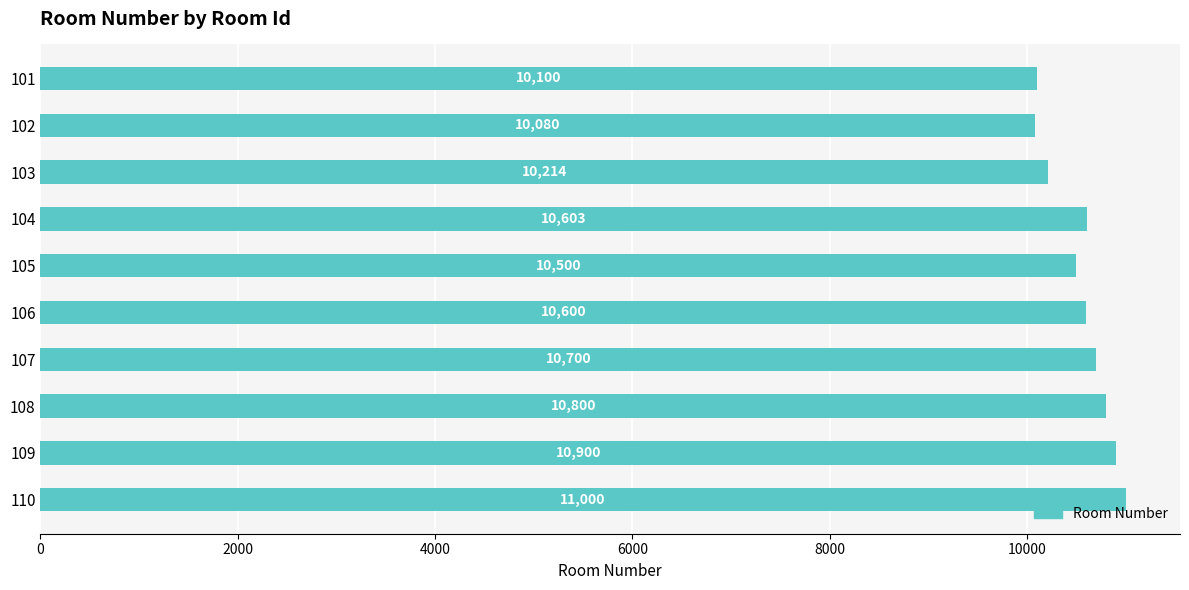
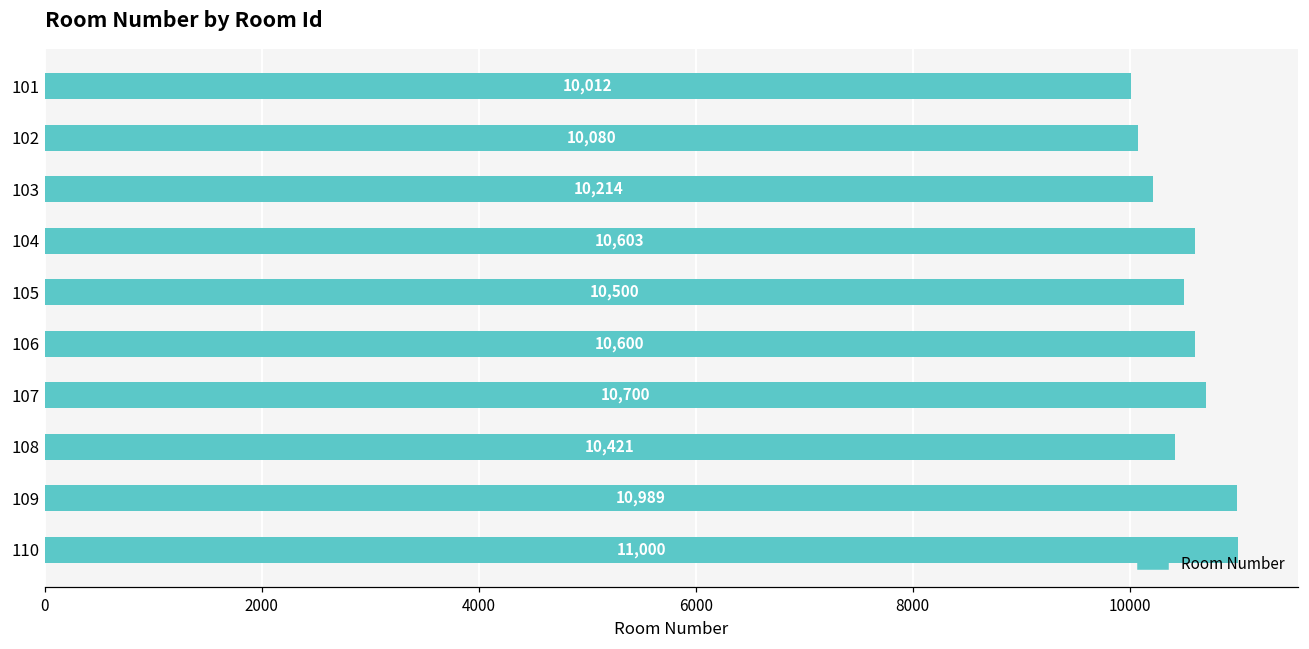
  {
-   "101": "10,100",
+   "101": "10,012",
    "102": "10,080",
    "103": "10,214",
    "104": "10,603",
    "105": "10,500",
    "106": "10,600",
    "107": "10,700",
-   "108": "10,800",
-   "109": "10,900",
+   "108": "10,421",
+   "109": "10,989",
    "110": "11,000"
  }
